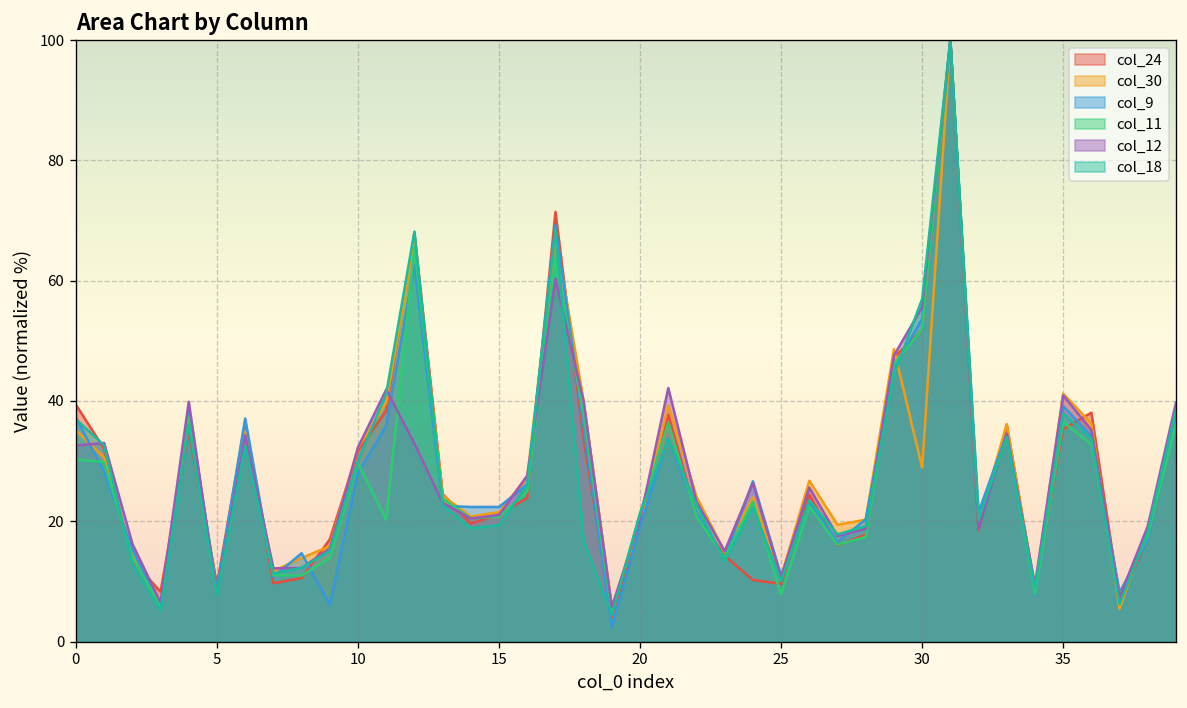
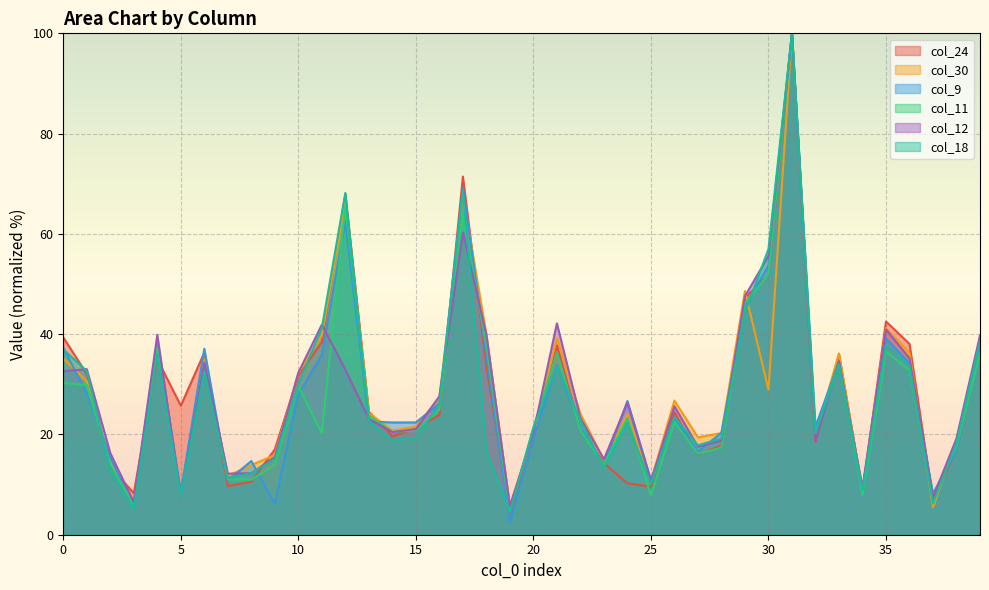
  {
    "col_24": {
      "0": 39,
-     "5": 9,
-     "35": 35
+     "5": 26,
+     "35": 43
    },
    "col_30": {
      "0": 35,
      "30": 29
    },
    "col_12": {
      "0": 33,
      "30": 56
    }
  }
